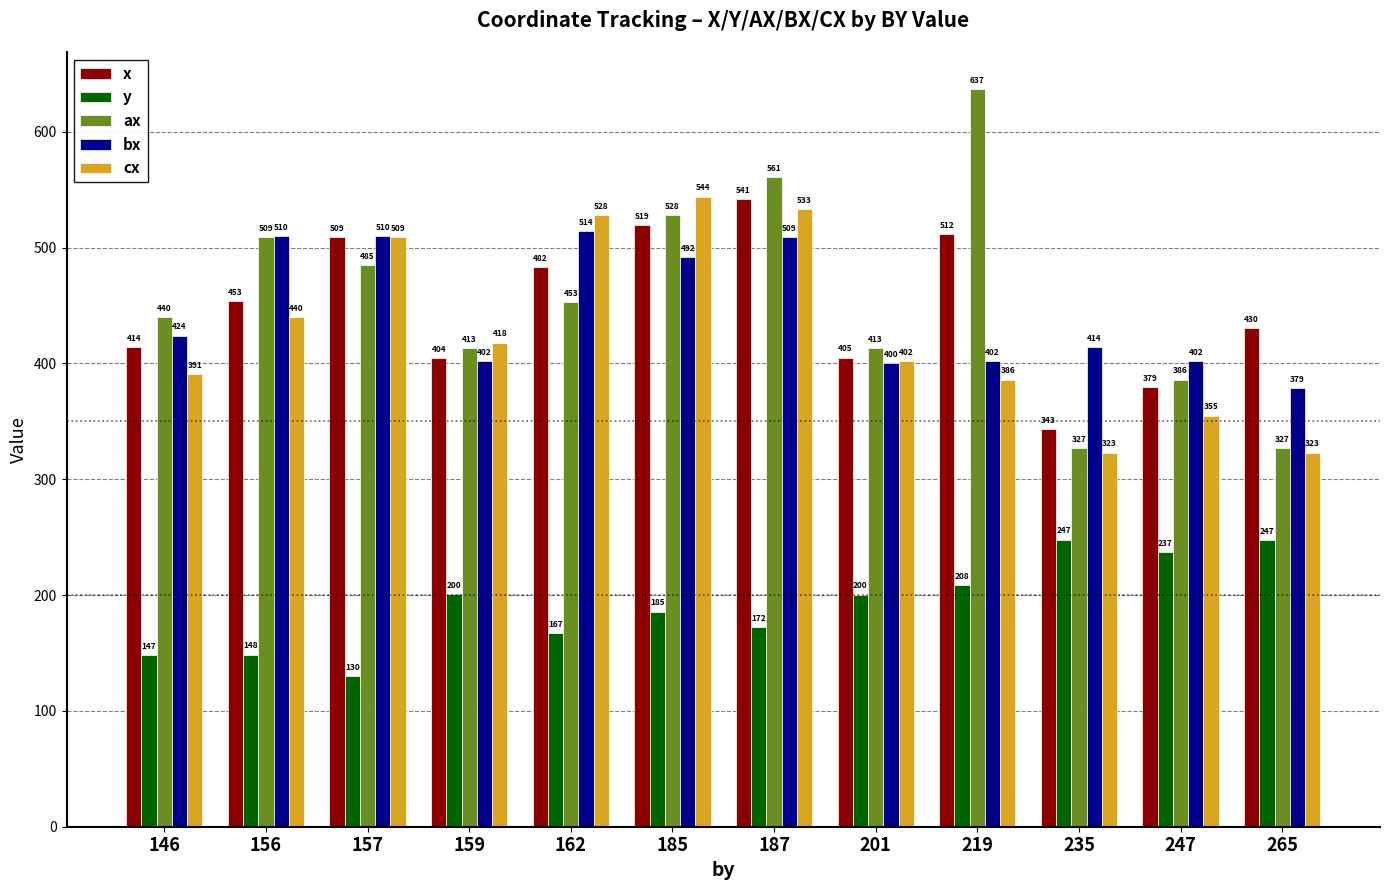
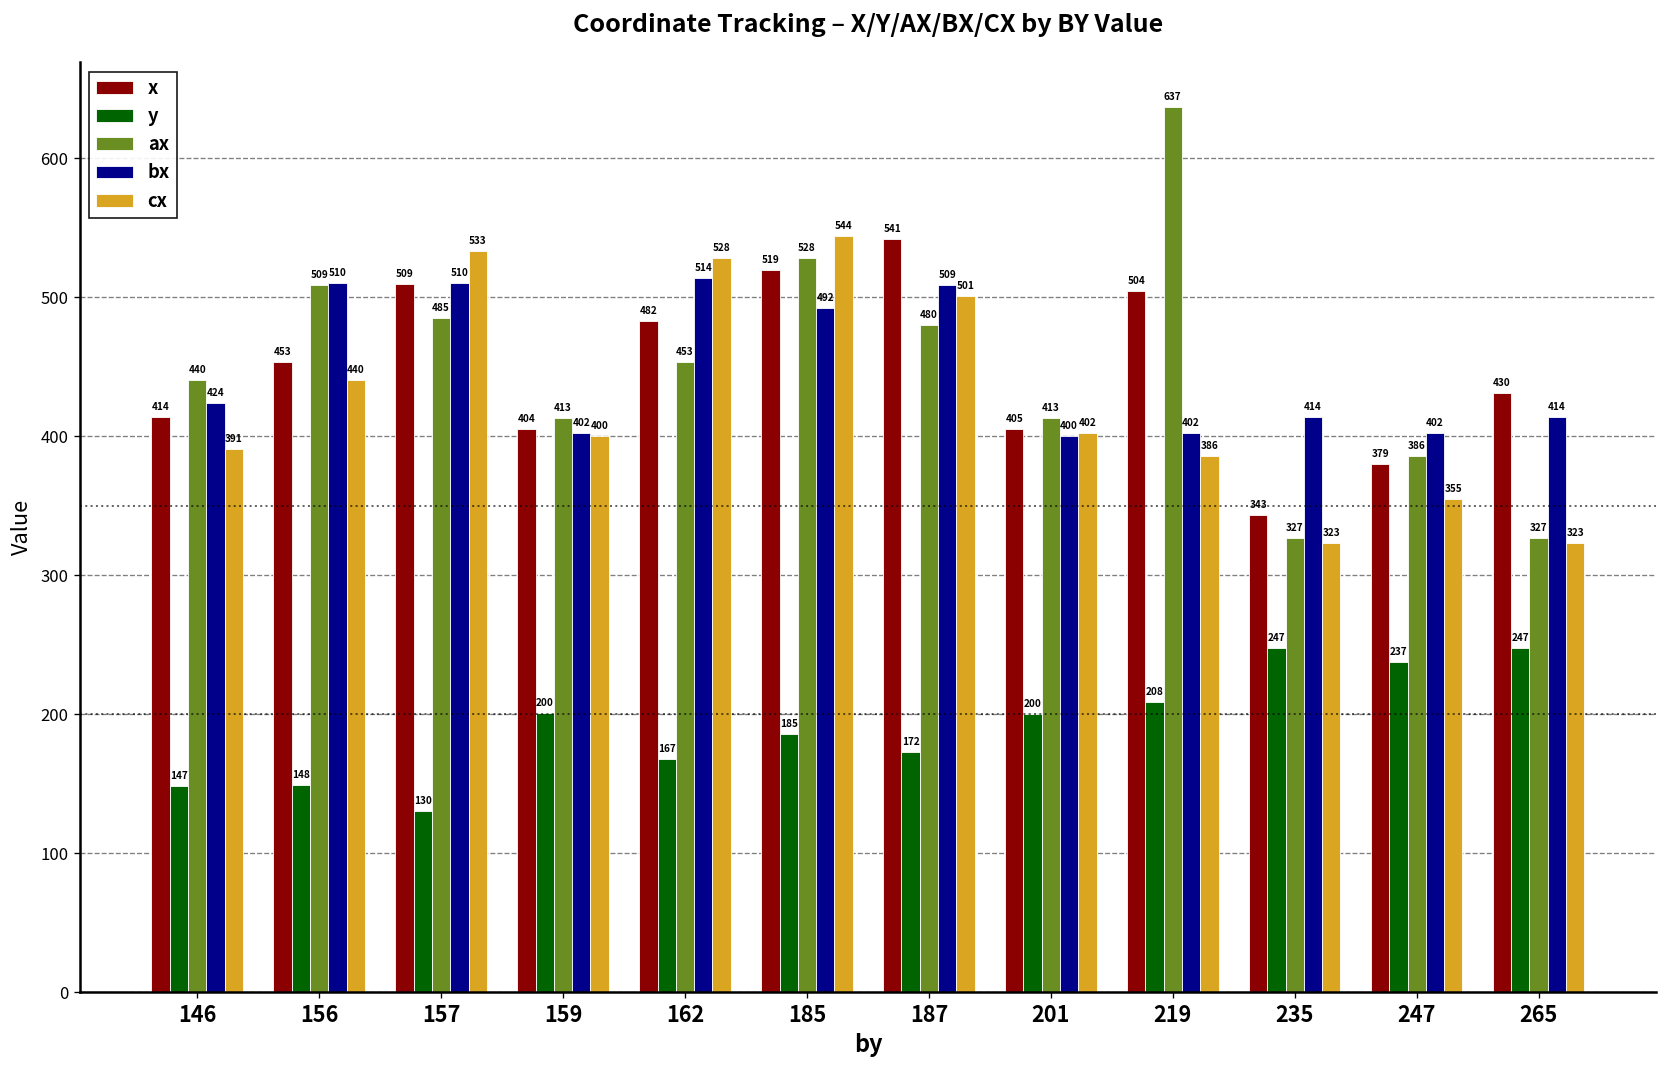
  {
    "x": {
      "146": 414,
      "156": 453,
      "157": 509,
      "201": 405,
-     "219": 512,
+     "219": 504,
      "235": 343
    },
    "y": {
      "157": 130,
      "162": 167,
      "201": 200,
      "219": 208,
      "247": 237
    },
    "ax": {
      "146": 440,
      "156": 509,
      "157": 485,
      "159": 413,
      "162": 453,
      "185": 528,
-     "187": 561,
+     "187": 480,
      "201": 413,
      "219": 637,
      "235": 327,
      "247": 386,
      "265": 327
    },
    "bx": {
      "146": 424,
      "156": 510,
      "157": 510,
      "159": 402,
      "162": 514,
      "185": 492,
      "187": 509,
      "201": 400,
      "219": 402,
      "235": 414,
      "247": 402,
-     "265": 379
+     "265": 414
    },
    "cx": {
      "146": 391,
      "156": 440,
-     "157": 509,
-     "159": 418,
+     "157": 533,
+     "159": 400,
      "162": 528,
      "185": 544,
-     "187": 533,
+     "187": 501,
      "201": 402,
      "219": 386,
      "235": 323,
      "247": 355,
      "265": 323
    }
  }
